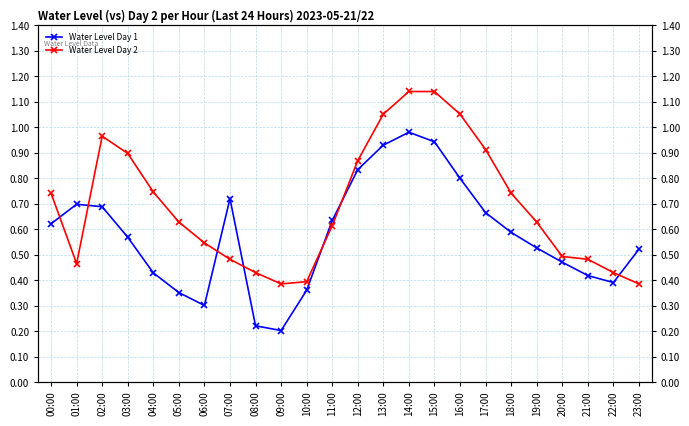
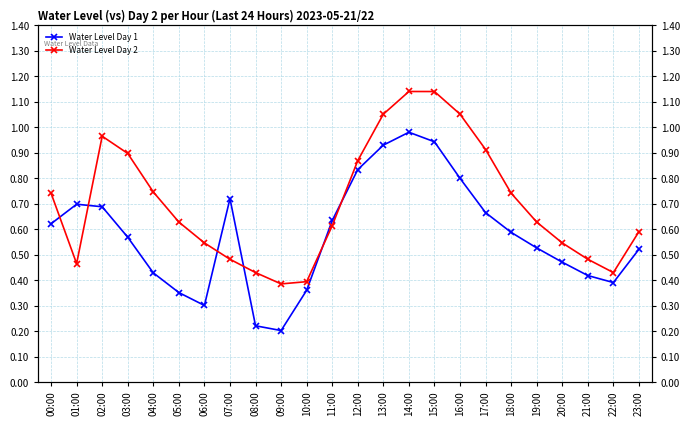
  {
    "Water Level Day 1": {
      "00:00": 0.62,
      "01:00": 0.70,
      "02:00": 0.69,
      "03:00": 0.57,
      "04:00": 0.43,
      "05:00": 0.35,
      "06:00": 0.30,
      "07:00": 0.72,
      "08:00": 0.22,
      "09:00": 0.20,
      "10:00": 0.36,
      "11:00": 0.63,
      "12:00": 0.83,
      "13:00": 0.93,
      "14:00": 0.98,
      "15:00": 0.94,
      "16:00": 0.80,
      "17:00": 0.66,
      "18:00": 0.59,
      "19:00": 0.53,
      "20:00": 0.47,
      "21:00": 0.42,
      "22:00": 0.39,
      "23:00": 0.52
    },
    "Water Level Day 2": {
      "00:00": 0.74,
      "01:00": 0.47,
      "02:00": 0.96,
      "03:00": 0.90,
      "04:00": 0.75,
      "05:00": 0.63,
      "06:00": 0.55,
      "07:00": 0.48,
      "08:00": 0.43,
      "09:00": 0.39,
      "10:00": 0.39,
      "11:00": 0.61,
      "12:00": 0.87,
      "13:00": 1.05,
      "14:00": 1.14,
      "15:00": 1.14,
      "16:00": 1.05,
      "17:00": 0.91,
      "18:00": 0.74,
      "19:00": 0.63,
-     "20:00": 0.49,
+     "20:00": 0.55,
      "21:00": 0.48,
      "22:00": 0.43,
-     "23:00": 0.39
+     "23:00": 0.59
    }
  }
